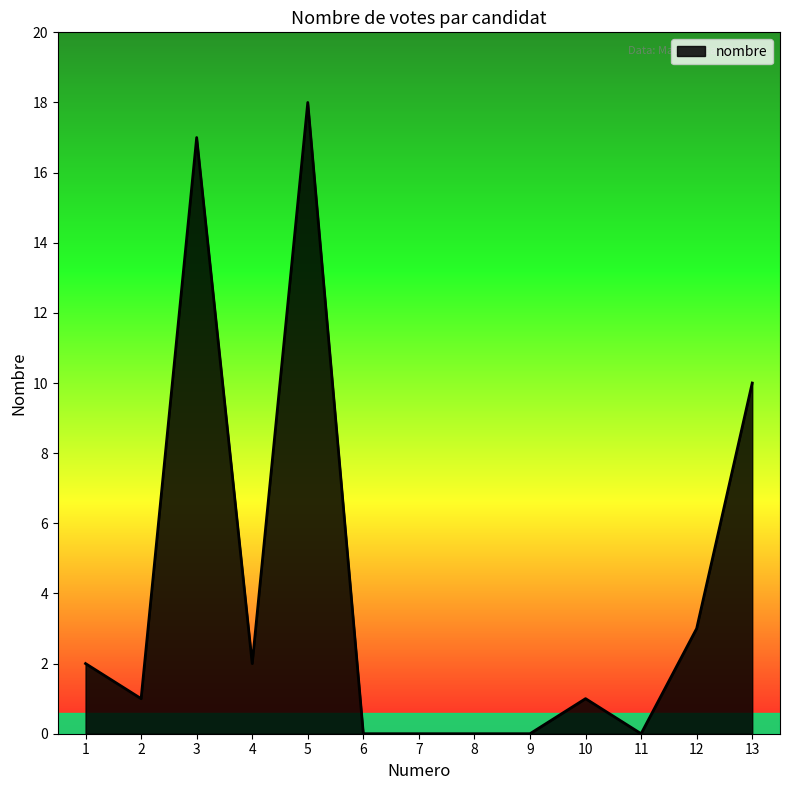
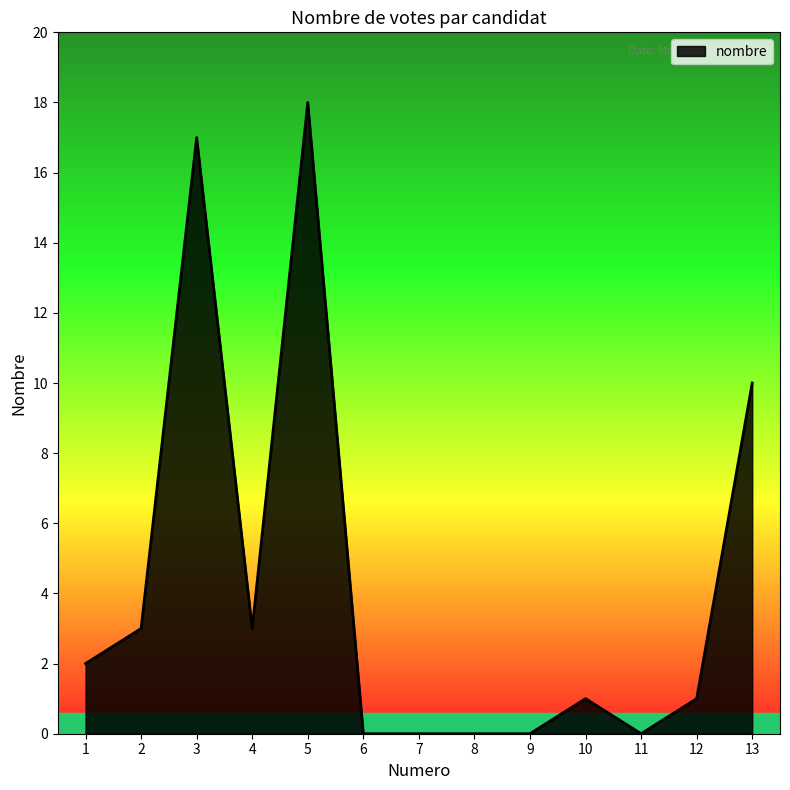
  {
    "1": 2,
-   "2": 1,
+   "2": 3,
    "3": 17,
-   "4": 2,
+   "4": 3,
    "5": 18,
    "10": 1,
-   "12": 3,
+   "12": 1,
    "13": 10
  }
